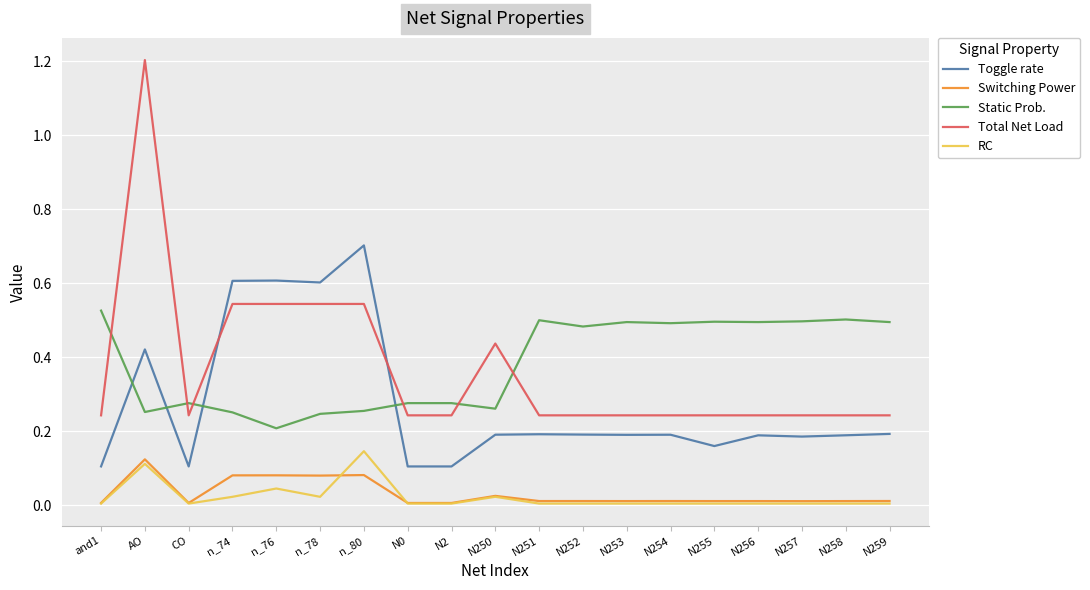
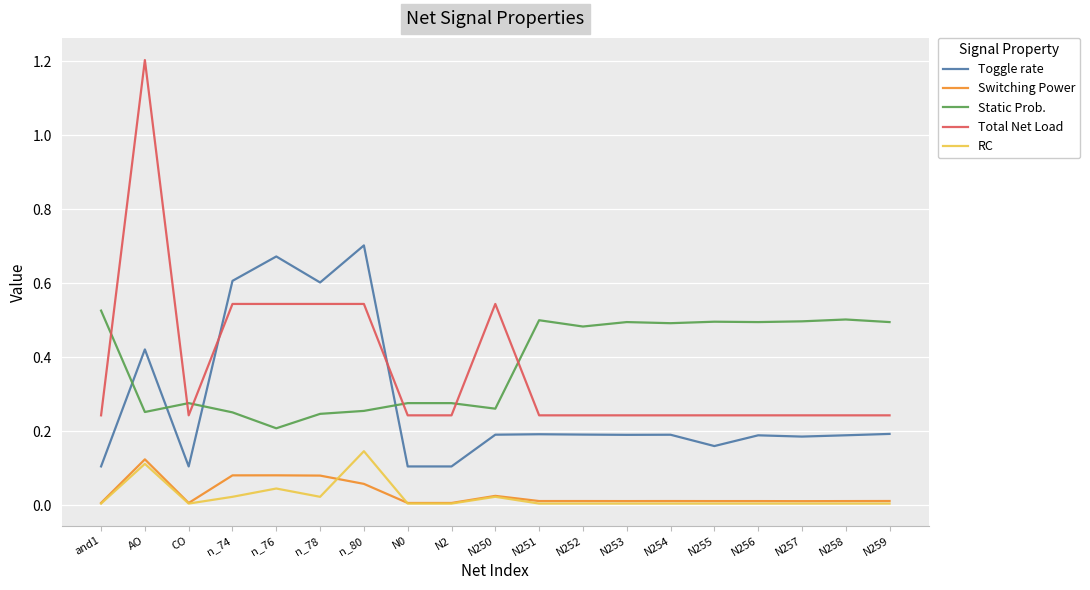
  {
    "Toggle rate": {
      "and1": 0.11,
      "AO": 0.42,
      "CO": 0.10,
      "n_74": 0.61,
-     "n_76": 0.61,
+     "n_76": 0.67,
      "n_78": 0.60,
      "n_80": 0.70,
      "N0": 0.10,
      "N2": 0.10,
      "N250": 0.19,
      "N251": 0.19,
      "N252": 0.19,
      "N253": 0.19,
      "N254": 0.19,
      "N255": 0.16,
      "N256": 0.19,
      "N257": 0.19,
      "N258": 0.19,
      "N259": 0.19
    },
    "Switching Power": {
      "AO": 0.12,
      "n_74": 0.08,
      "n_76": 0.08,
      "n_78": 0.08,
-     "n_80": 0.08,
+     "n_80": 0.06,
      "N251": 0.01,
      "N252": 0.01,
      "N254": 0.01,
      "N259": 0.01
    },
    "Static Prob.": {
      "and1": 0.53,
      "AO": 0.25,
      "CO": 0.28,
      "n_74": 0.25,
      "n_76": 0.21,
      "n_78": 0.25,
      "n_80": 0.26,
      "N0": 0.28,
      "N2": 0.28,
      "N250": 0.26,
      "N251": 0.50,
      "N252": 0.48,
      "N253": 0.50,
      "N254": 0.49,
      "N255": 0.50,
      "N256": 0.50,
      "N257": 0.50,
      "N258": 0.50,
      "N259": 0.50
    },
    "Total Net Load": {
      "and1": 0.24,
      "AO": 1.20,
      "CO": 0.24,
      "n_74": 0.54,
      "n_76": 0.54,
      "n_78": 0.54,
      "n_80": 0.54,
      "N0": 0.24,
      "N2": 0.24,
-     "N250": 0.44,
+     "N250": 0.54,
      "N251": 0.24,
      "N252": 0.24,
      "N253": 0.24,
      "N254": 0.24,
      "N255": 0.24,
      "N256": 0.24,
      "N257": 0.24,
      "N258": 0.24,
      "N259": 0.24
    },
    "RC": {
      "AO": 0.11,
      "n_74": 0.02,
      "n_76": 0.05,
      "n_78": 0.02,
      "n_80": 0.15,
      "N251": 0.00,
      "N252": 0.00,
      "N254": 0.00,
      "N259": 0.00
    }
  }
